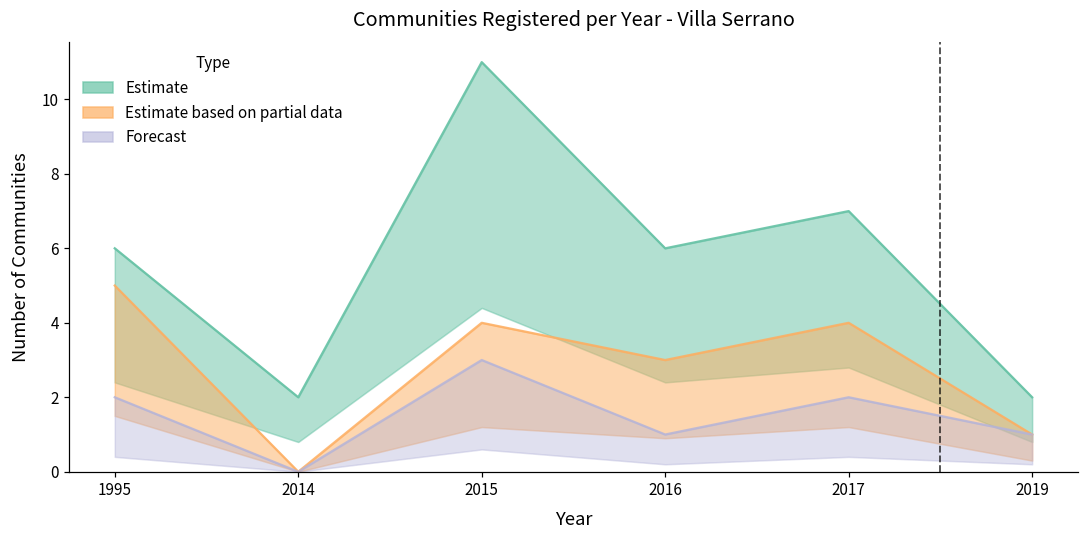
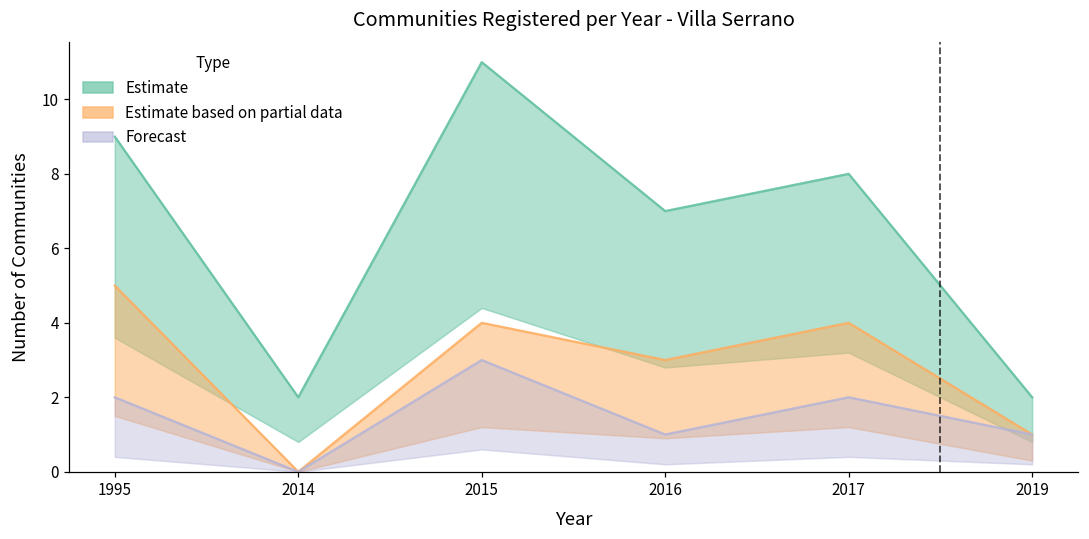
  {
    "Estimate": {
-     "1995": 6,
+     "1995": 9,
      "2014": 2,
      "2015": 11,
-     "2016": 6,
-     "2017": 7,
+     "2016": 7,
+     "2017": 8,
      "2019": 2
    },
    "Estimate based on partial data": {
      "1995": 5,
      "2015": 4,
      "2016": 3,
      "2017": 4
    },
    "Forecast": {
      "1995": 2,
      "2015": 3,
      "2016": 1,
      "2017": 2
    }
  }
